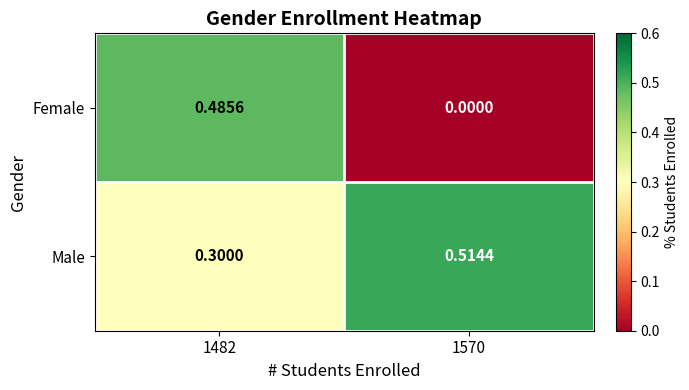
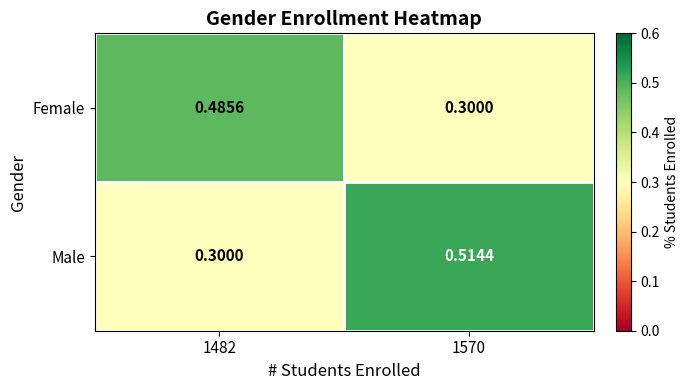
  {
    "Female": {
      "1482": 0.4856,
-     "1570": 0.0000
+     "1570": 0.3000
    },
    "Male": {
      "1482": 0.3000,
      "1570": 0.5144
    }
  }
